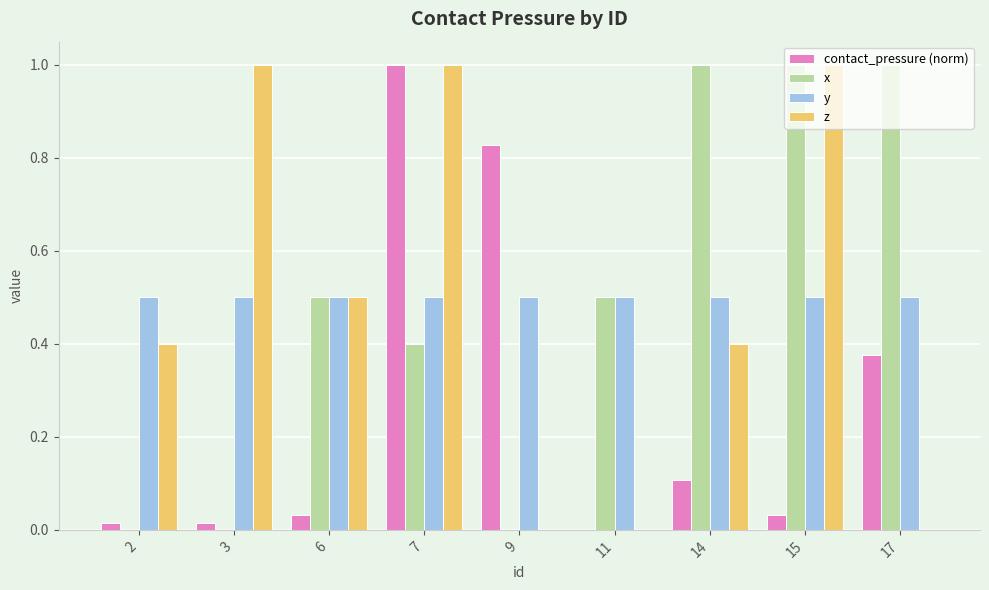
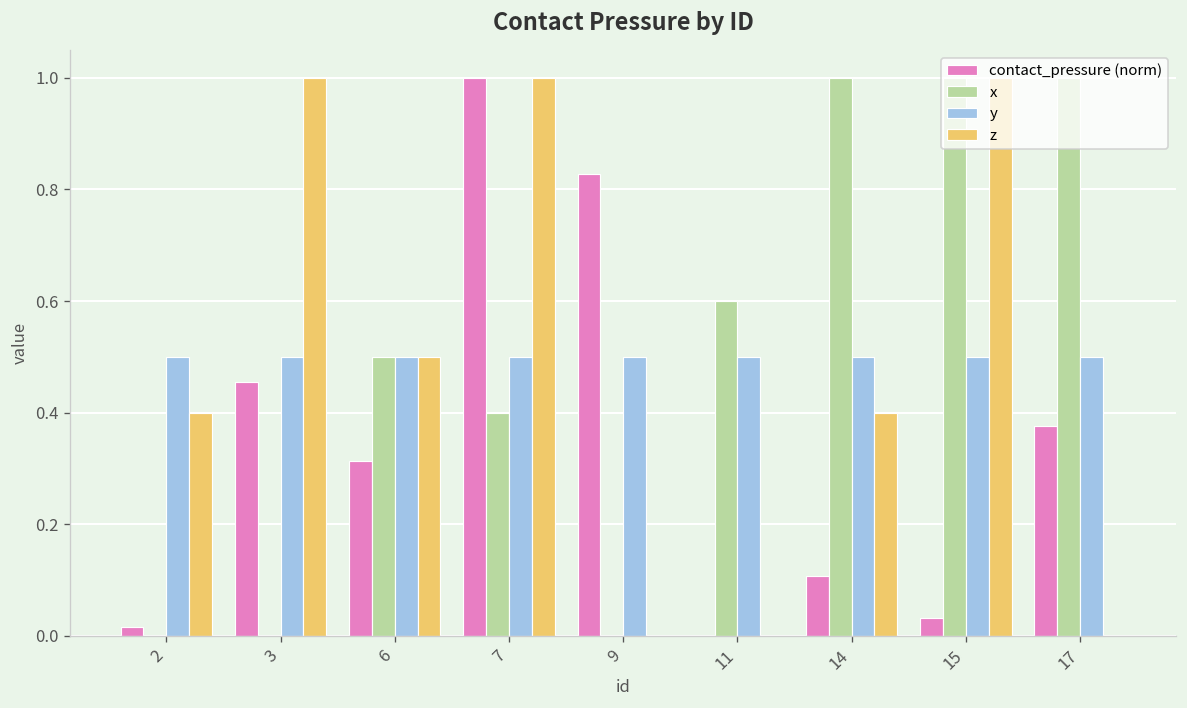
  {
    "contact_pressure (norm)": {
      "2": 0.02,
-     "3": 0.02,
-     "6": 0.03,
+     "3": 0.45,
+     "6": 0.31,
      "7": 1.00,
      "9": 0.83,
      "11": 0.00,
      "14": 0.11,
      "15": 0.03,
      "17": 0.38
    },
    "x": {
      "2": 0.0,
      "3": 0.0,
      "6": 0.5,
      "7": 0.4,
      "9": 0.0,
-     "11": 0.5,
+     "11": 0.6,
      "14": 1.0
    },
    "y": {
      "2": 0.50,
      "3": 0.50,
      "6": 0.50,
      "7": 0.50,
      "9": 0.50,
      "11": 0.50,
      "14": 0.50,
      "15": 0.50,
      "17": 0.50
    },
    "z": {
      "2": 0.40,
      "3": 1.00,
      "6": 0.50,
      "7": 1.00,
      "9": 0.00,
      "11": 0.00,
      "14": 0.40,
      "17": 0.00
    }
  }
